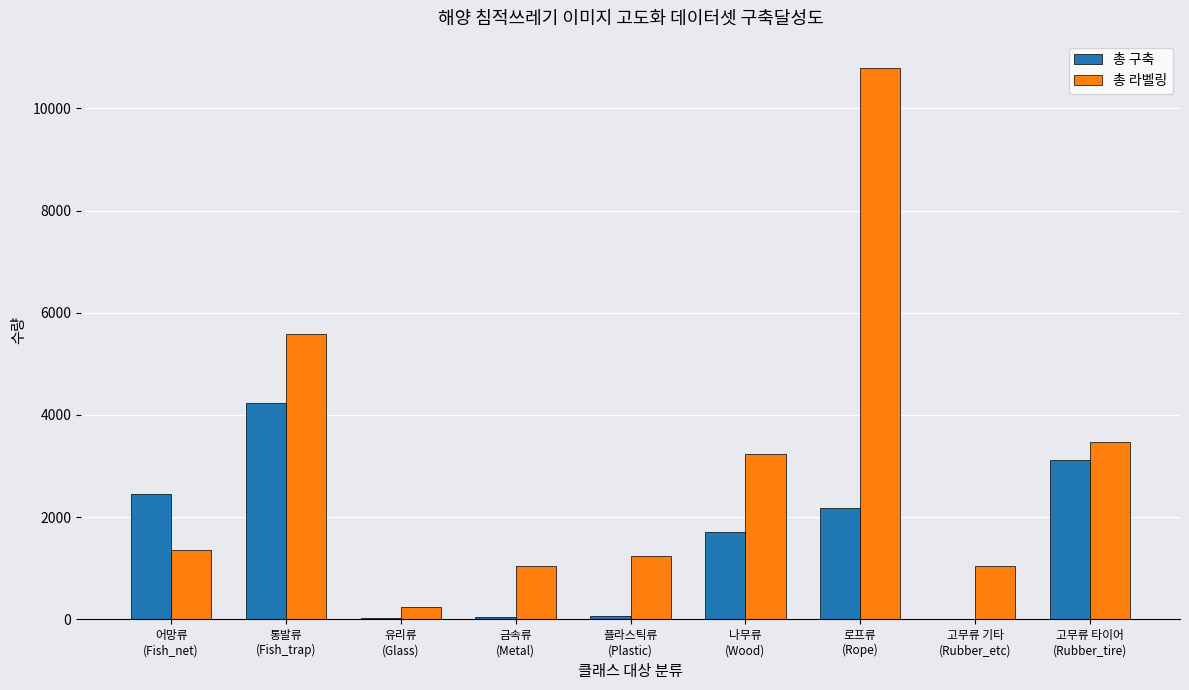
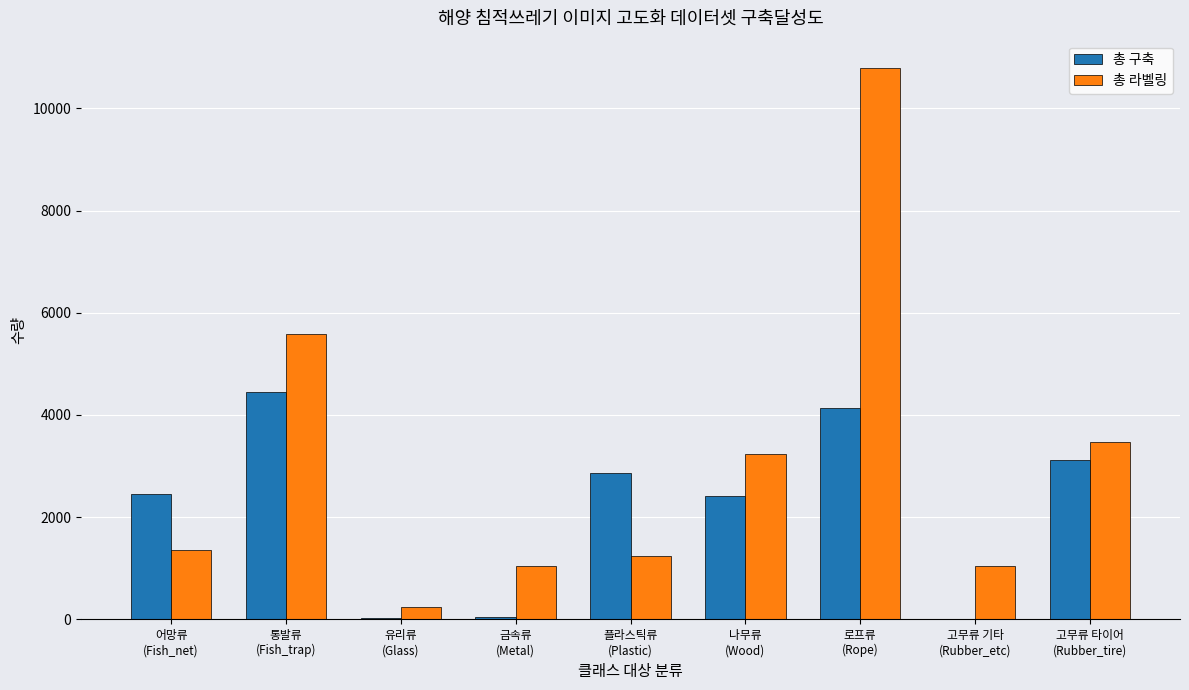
  {
    "총 구축": {
      "어망류 (Fish_net)": 2500,
-     "통발류 (Fish_trap)": 4200,
+     "통발류 (Fish_trap)": 4500,
      "금속류 (Metal)": 100,
-     "플라스틱류 (Plastic)": 100,
-     "나무류 (Wood)": 1700,
-     "로프류 (Rope)": 2200,
+     "플라스틱류 (Plastic)": 2900,
+     "나무류 (Wood)": 2400,
+     "로프류 (Rope)": 4100,
      "고무류 타이어 (Rubber_tire)": 3100
    },
    "총 라벨링": {
      "어망류 (Fish_net)": 1400,
      "통발류 (Fish_trap)": 5600,
      "유리류 (Glass)": 200,
      "금속류 (Metal)": 1000,
      "플라스틱류 (Plastic)": 1200,
      "나무류 (Wood)": 3200,
      "로프류 (Rope)": 10800,
      "고무류 기타 (Rubber_etc)": 1000,
      "고무류 타이어 (Rubber_tire)": 3500
    }
  }
